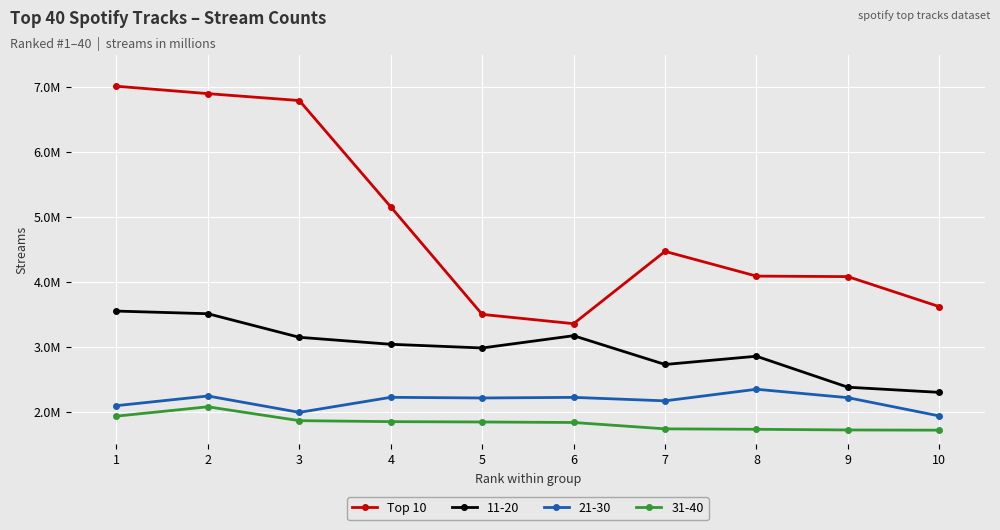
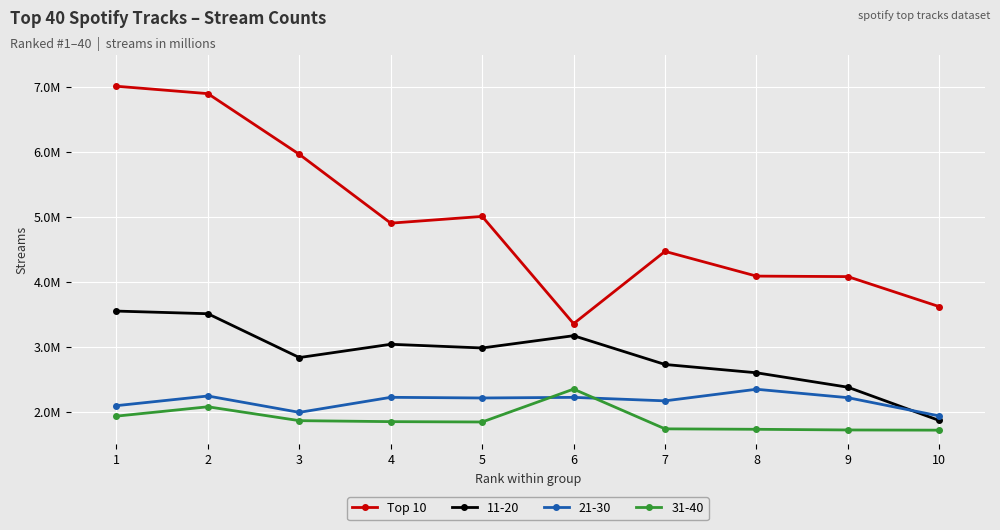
  {
    "Top 10": {
      "1": 7000000,
      "2": 6900000,
-     "3": 6800000,
-     "4": 5200000,
-     "5": 3500000,
+     "3": 6000000,
+     "4": 4900000,
+     "5": 5000000,
      "6": 3400000,
      "7": 4500000,
      "8": 4100000,
      "9": 4100000,
      "10": 3600000
    },
    "11-20": {
      "1": 3500000,
      "2": 3500000,
-     "3": 3100000,
+     "3": 2800000,
      "4": 3000000,
      "5": 3000000,
      "6": 3200000,
      "7": 2700000,
-     "8": 2900000,
+     "8": 2600000,
      "9": 2400000,
-     "10": 2300000
+     "10": 1900000
    },
    "21-30": {
      "1": 2100000,
      "2": 2200000,
      "3": 2000000,
      "4": 2200000,
      "5": 2200000,
      "6": 2200000,
      "7": 2200000,
      "8": 2300000,
      "9": 2200000,
      "10": 1900000
    },
    "31-40": {
      "1": 1900000,
      "2": 2100000,
      "3": 1900000,
      "4": 1800000,
      "5": 1800000,
-     "6": 1800000,
+     "6": 2300000,
      "7": 1700000,
      "8": 1700000,
      "9": 1700000,
      "10": 1700000
    }
  }
